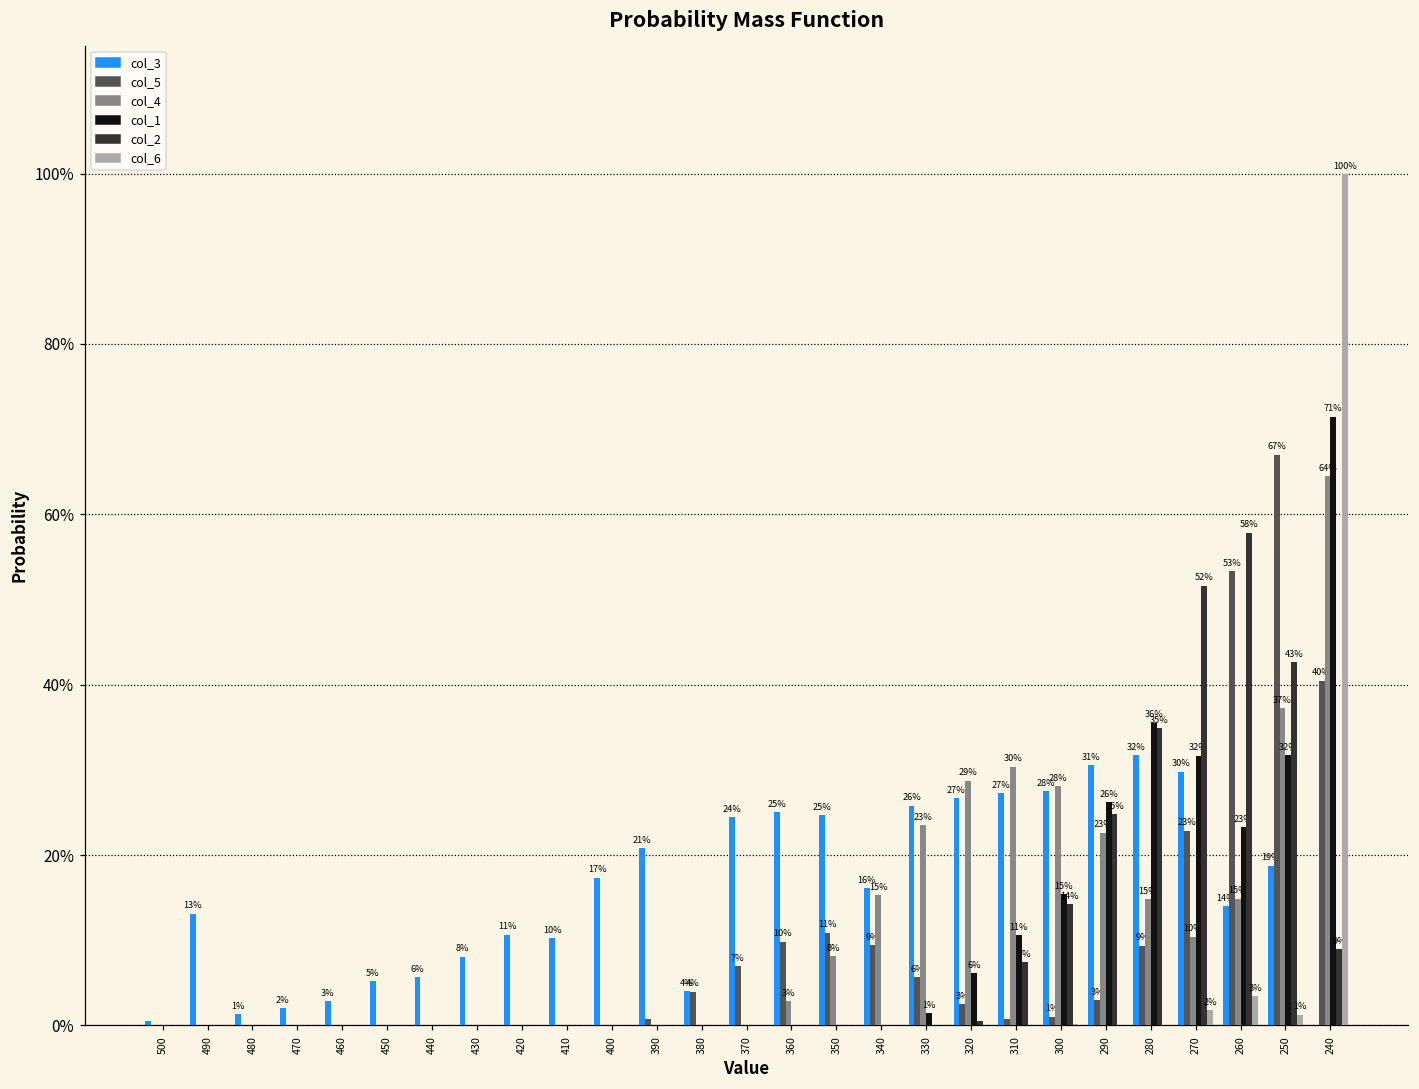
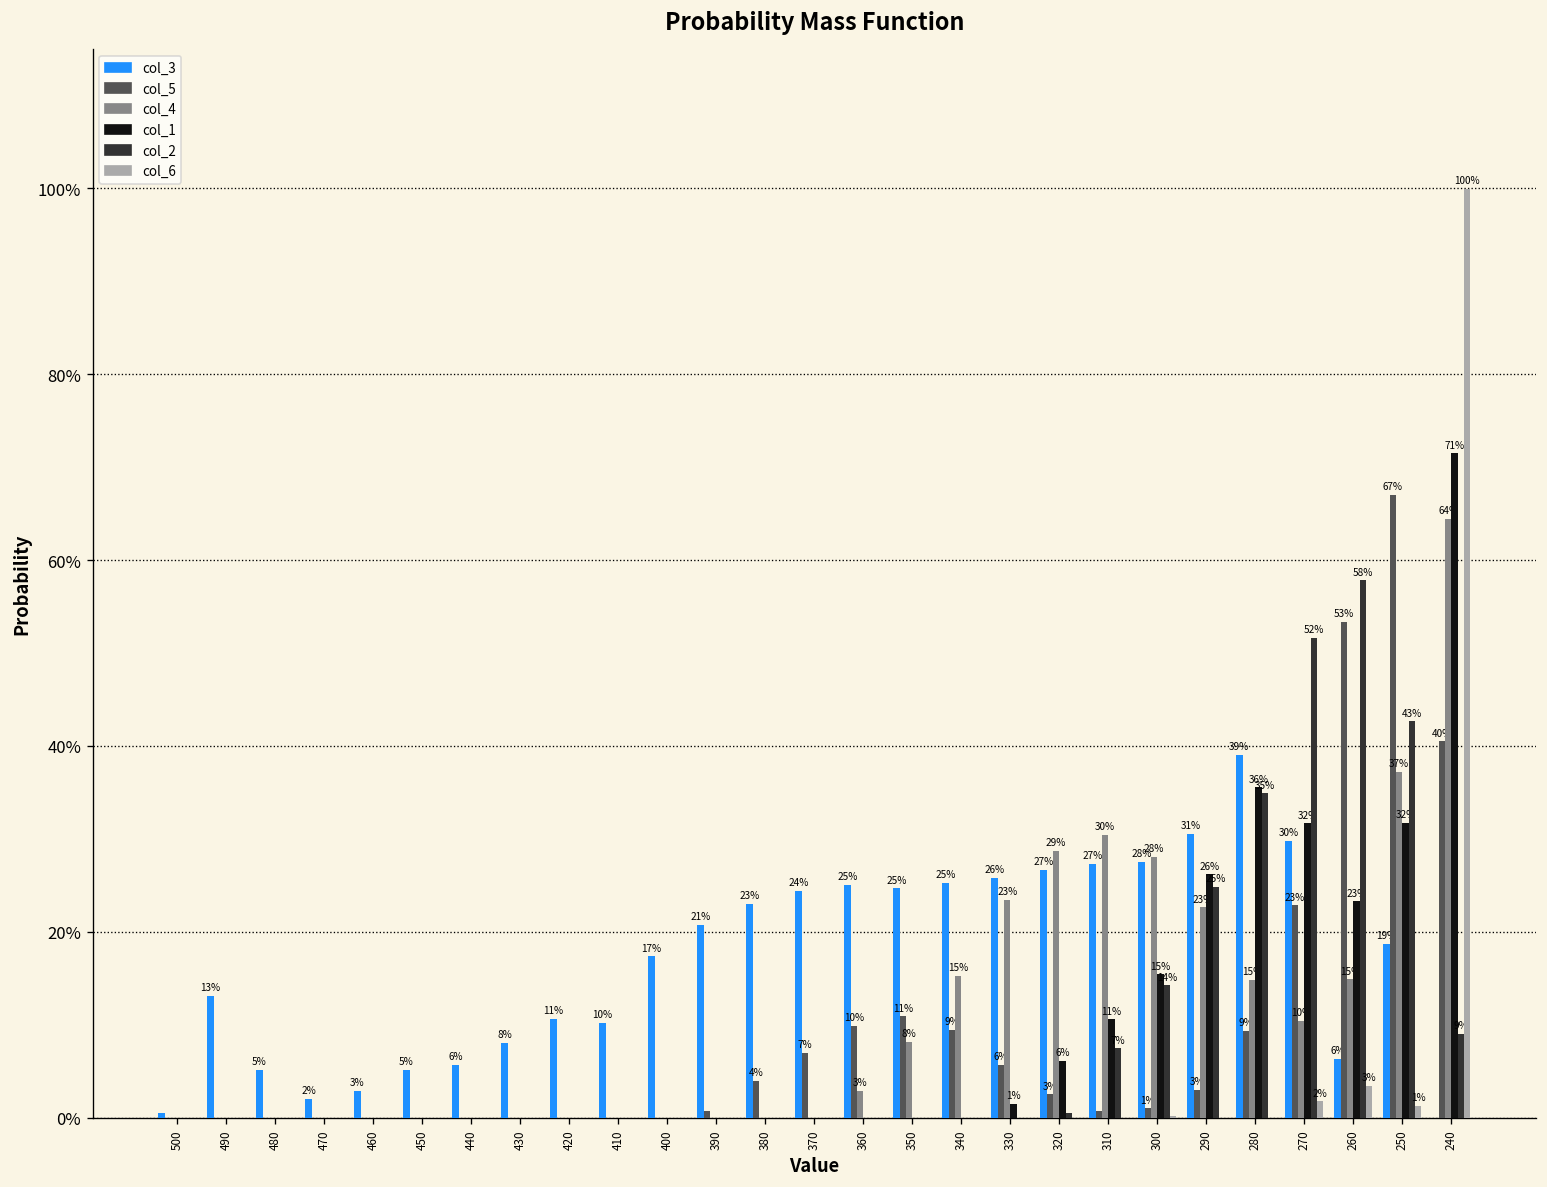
  {
    "col_3": {
      "490": "13%",
-     "480": "1%",
+     "480": "5%",
      "470": "2%",
      "460": "3%",
      "450": "5%",
      "440": "6%",
      "430": "8%",
      "420": "11%",
      "410": "10%",
      "400": "17%",
      "390": "21%",
-     "380": "4%",
+     "380": "23%",
      "370": "24%",
      "360": "25%",
      "350": "25%",
-     "340": "16%",
+     "340": "25%",
      "330": "26%",
      "320": "27%",
      "310": "27%",
      "290": "31%",
-     "280": "32%",
+     "280": "39%",
      "270": "30%",
-     "260": "14%",
+     "260": "6%",
      "250": "19%"
    }
  }
